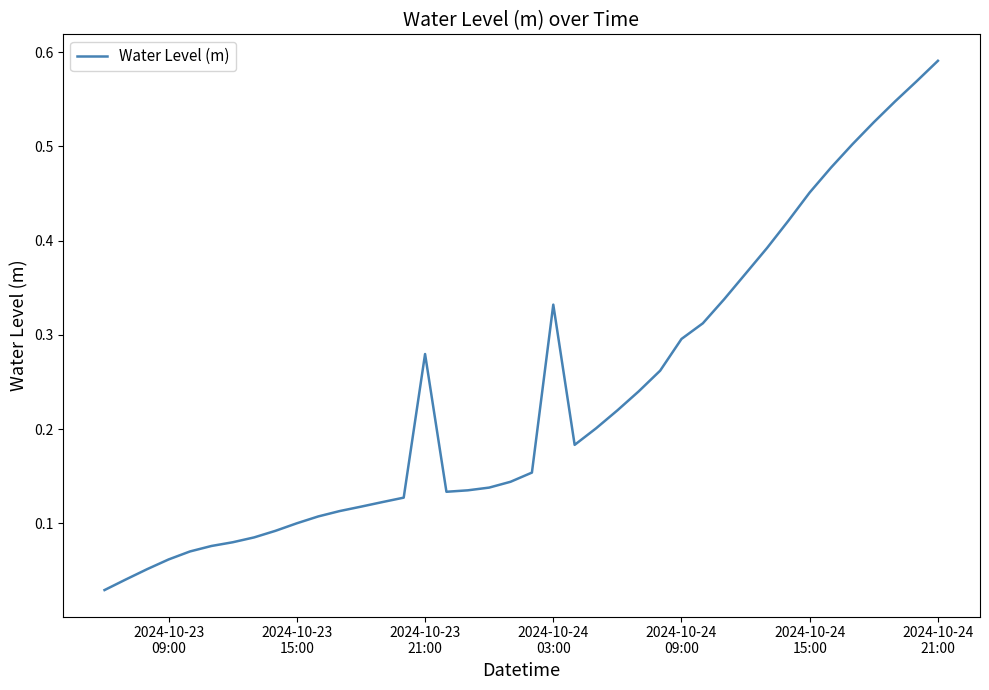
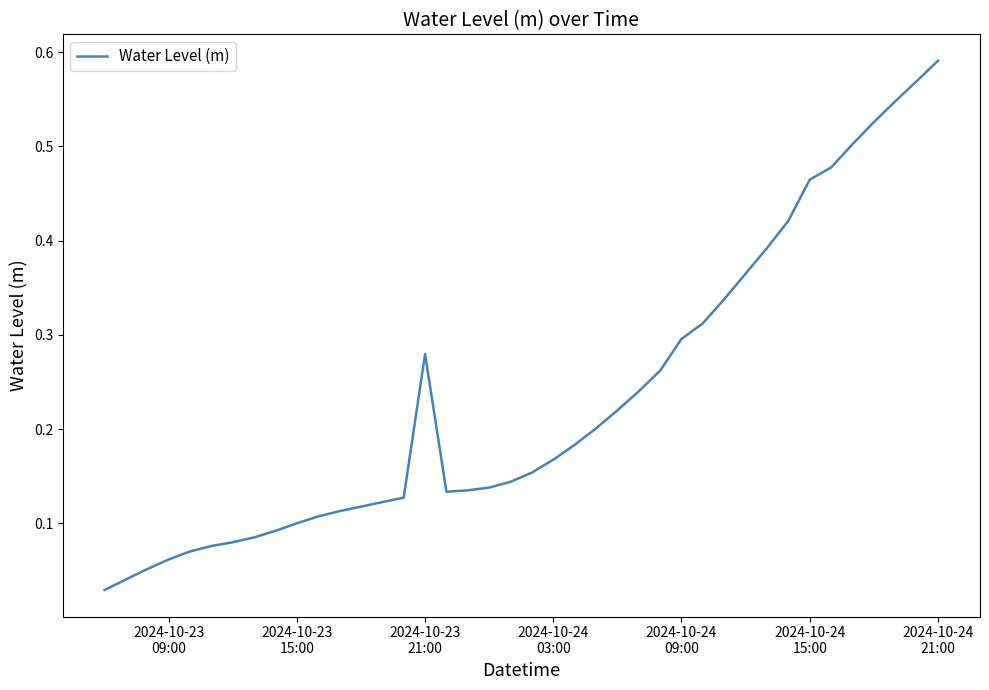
  {
    "2024-10-23 09:00": 0.06,
    "2024-10-23 15:00": 0.10,
    "2024-10-23 21:00": 0.28,
-   "2024-10-24 03:00": 0.33,
+   "2024-10-24 03:00": 0.17,
    "2024-10-24 09:00": 0.30,
-   "2024-10-24 15:00": 0.45,
+   "2024-10-24 15:00": 0.46,
    "2024-10-24 21:00": 0.59
  }
